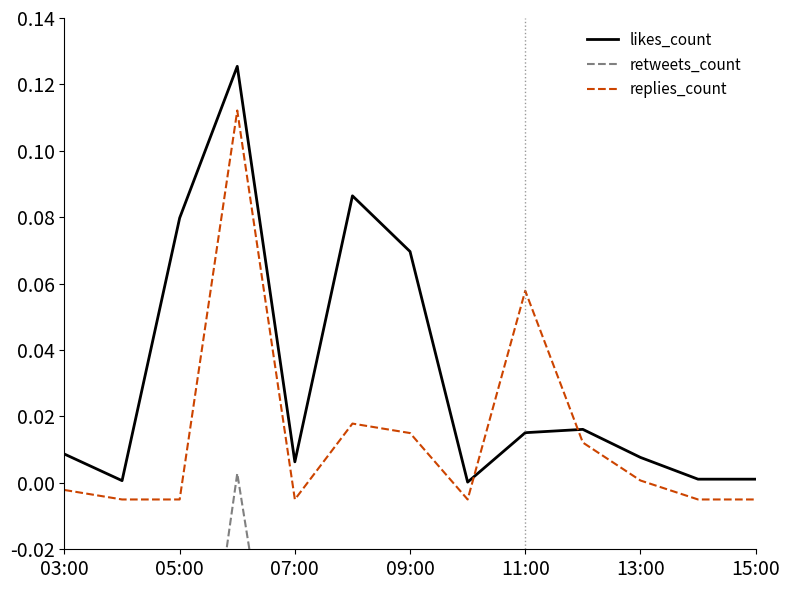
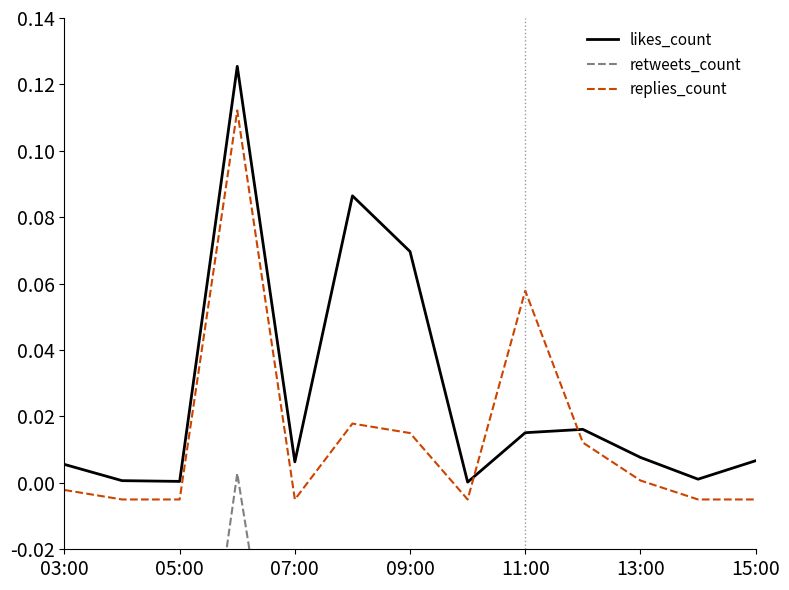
  {
    "likes_count": {
-     "03:00": 0.009,
-     "05:00": 0.080,
+     "03:00": 0.006,
+     "05:00": 0.000,
      "07:00": 0.006,
      "09:00": 0.070,
      "11:00": 0.015,
      "13:00": 0.008,
-     "15:00": 0.001
+     "15:00": 0.007
    },
    "replies_count": {
      "03:00": -0.002,
      "05:00": -0.005,
      "07:00": -0.005,
      "09:00": 0.015,
      "11:00": 0.058,
      "13:00": 0.001,
      "15:00": -0.005
    }
  }
